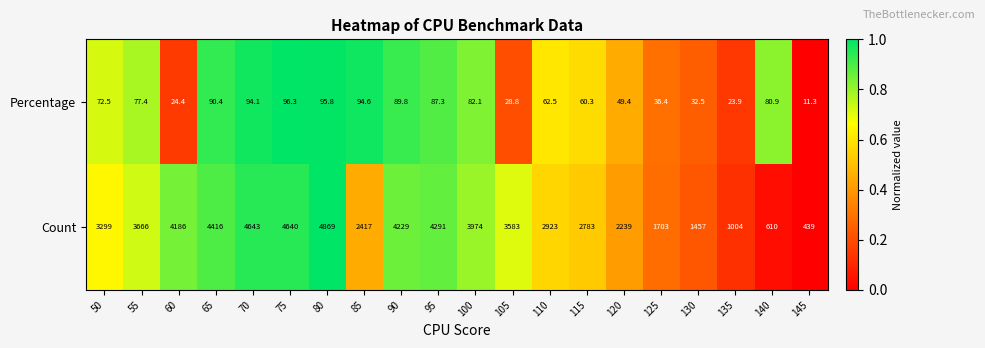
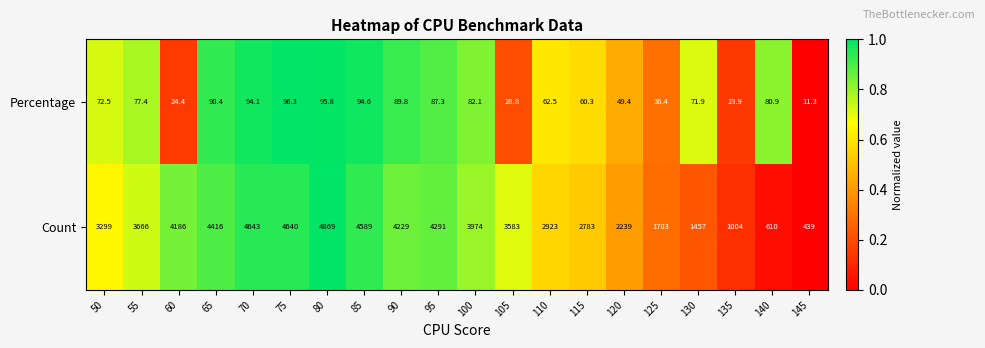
  {
    "Percentage": {
      "50": 72.5,
      "55": 77.4,
      "60": 24.4,
      "65": 90.4,
      "70": 94.1,
      "75": 96.3,
      "80": 95.8,
      "85": 94.6,
      "90": 89.8,
      "95": 87.3,
      "100": 82.1,
      "105": 28.8,
      "110": 62.5,
      "115": 60.3,
      "120": 49.4,
      "125": 36.4,
-     "130": 32.5,
+     "130": 71.9,
      "135": 23.9,
      "140": 80.9,
      "145": 11.3
    },
    "Count": {
      "50": 3299,
      "55": 3666,
      "60": 4186,
      "65": 4416,
      "70": 4643,
      "75": 4640,
      "80": 4869,
-     "85": 2417,
+     "85": 4589,
      "90": 4229,
      "95": 4291,
      "100": 3974,
      "105": 3583,
      "110": 2923,
      "115": 2783,
      "120": 2239,
      "125": 1703,
      "130": 1457,
      "135": 1004,
      "140": 610,
      "145": 439
    }
  }
